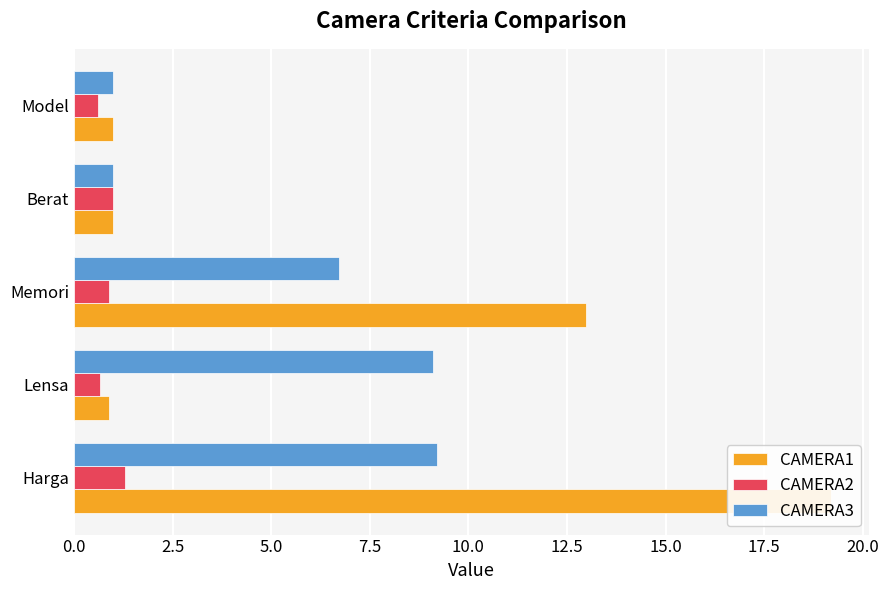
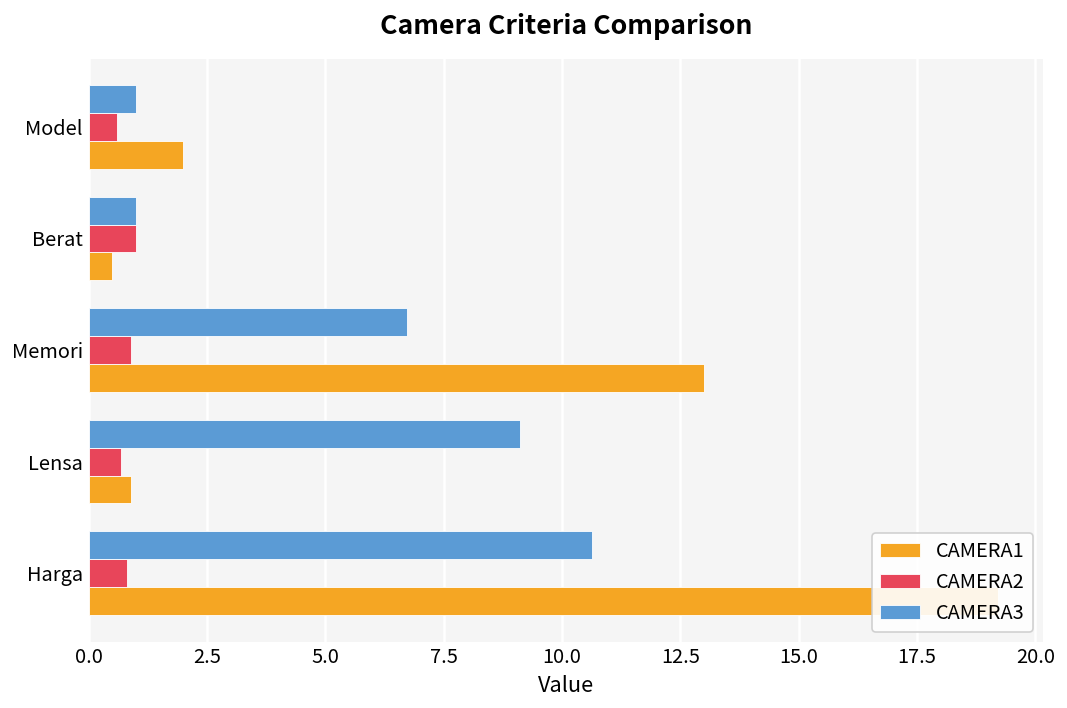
  {
    "CAMERA1": {
-     "Model": 1,
-     "Berat": 1.0,
+     "Model": 2,
+     "Berat": 0.5,
      "Memori": 13.0,
      "Lensa": 0.9
    },
    "CAMERA2": {
      "Model": 0.6,
      "Berat": 1.0,
      "Memori": 0.9,
      "Lensa": 0.7,
-     "Harga": 1.3
+     "Harga": 0.8
    },
    "CAMERA3": {
      "Model": 1.0,
      "Berat": 1.0,
      "Memori": 6.7,
      "Lensa": 9.1,
-     "Harga": 9.2
+     "Harga": 10.6
    }
  }
